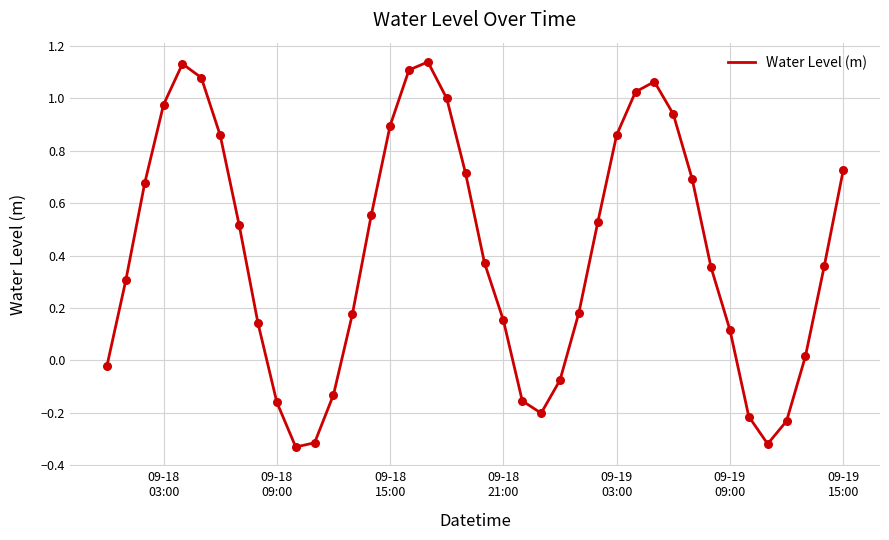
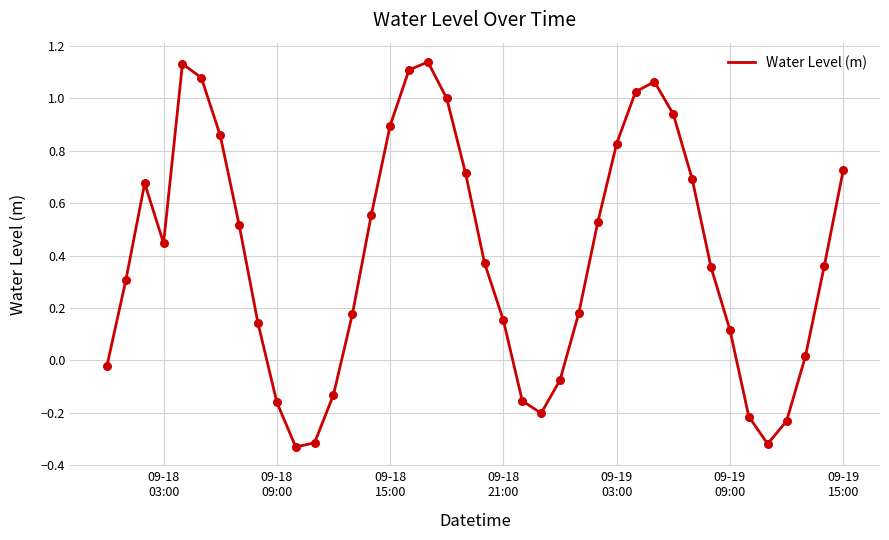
  {
-   "09-18 03:00": 0.98,
+   "09-18 03:00": 0.45,
    "09-18 09:00": -0.16,
    "09-18 15:00": 0.90,
    "09-18 21:00": 0.15,
-   "09-19 03:00": 0.86,
+   "09-19 03:00": 0.83,
    "09-19 09:00": 0.12,
    "09-19 15:00": 0.72
  }
